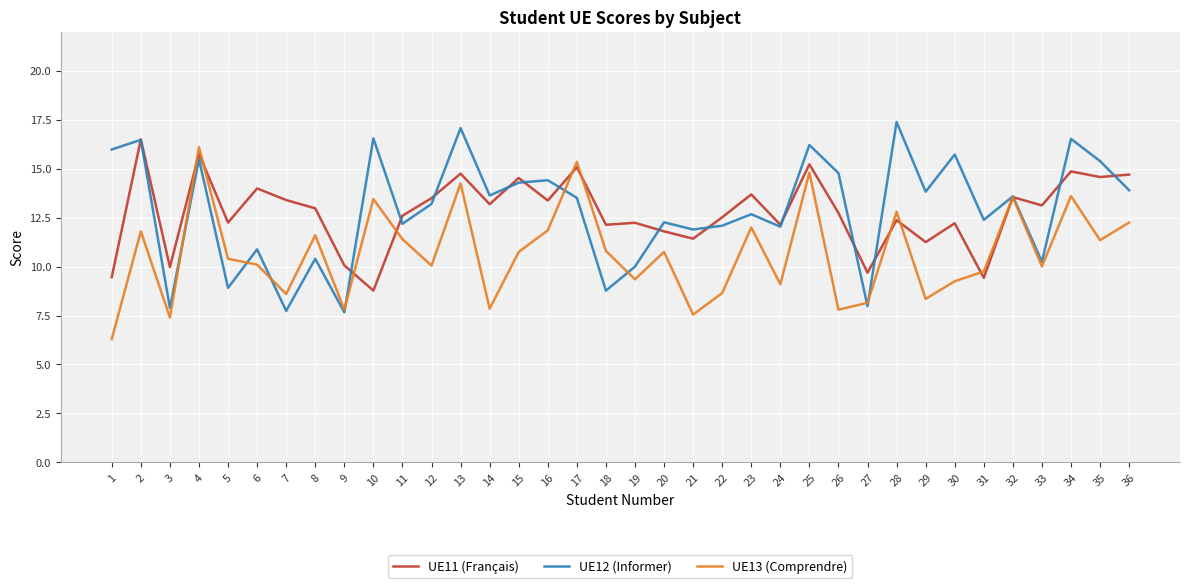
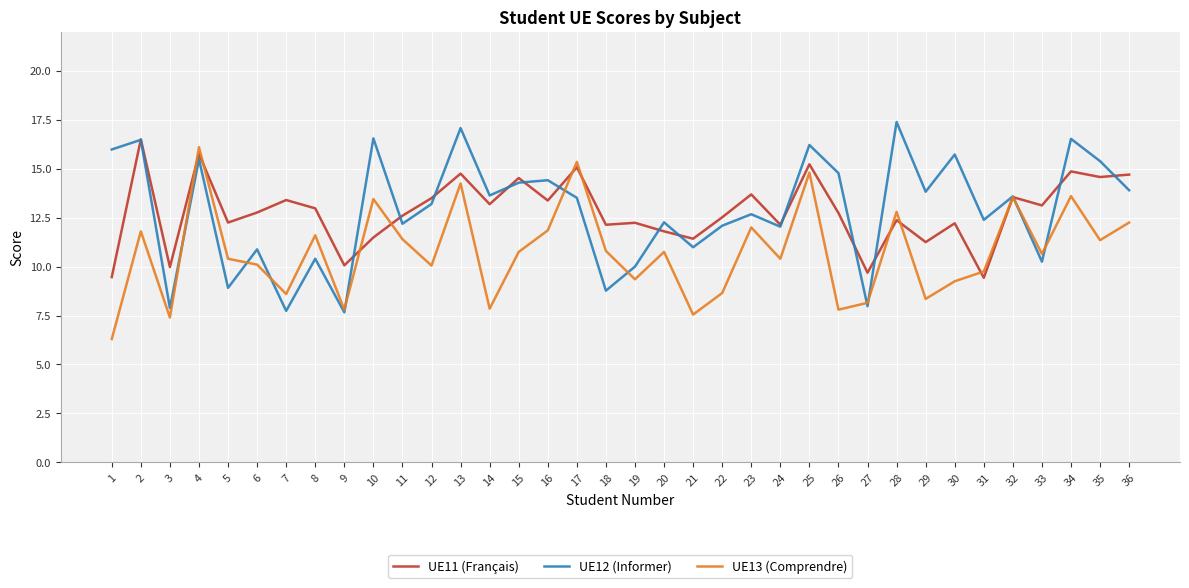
  {
    "UE11 (Français)": {
      "1": 9.5,
      "3": 10.0,
      "4": 15.8,
      "5": 12.3,
-     "6": 14.0,
+     "6": 12.8,
      "7": 13.4,
      "8": 13.0,
      "9": 10.1,
-     "10": 8.8,
+     "10": 11.5,
      "11": 12.6,
      "12": 13.5,
      "13": 14.8,
      "14": 13.2,
      "15": 14.5,
      "16": 13.4,
      "17": 15.1,
      "18": 12.1,
      "19": 12.2,
      "20": 11.8,
      "21": 11.4,
      "22": 12.5,
      "23": 13.7,
      "25": 15.2,
      "26": 12.7,
      "27": 9.7,
      "28": 12.4,
      "29": 11.3,
      "30": 12.2,
      "31": 9.4,
      "33": 13.1,
      "34": 14.9,
      "35": 14.6,
      "36": 14.7
    },
    "UE12 (Informer)": {
      "1": 16.0,
      "3": 7.9,
      "4": 15.5,
      "5": 8.9,
      "6": 10.9,
      "7": 7.7,
      "8": 10.4,
      "9": 7.7,
      "10": 16.6,
      "11": 12.2,
      "12": 13.2,
      "13": 17.1,
      "14": 13.6,
      "15": 14.3,
      "16": 14.4,
      "17": 13.5,
      "18": 8.8,
      "19": 10.0,
      "20": 12.3,
-     "21": 11.9,
+     "21": 11.0,
      "22": 12.1,
      "23": 12.7,
      "25": 16.2,
      "26": 14.8,
      "27": 8.0,
      "28": 17.4,
      "29": 13.8,
      "30": 15.7,
      "31": 12.4,
      "33": 10.3,
      "34": 16.5,
      "35": 15.4,
      "36": 13.9
    },
    "UE13 (Comprendre)": {
      "1": 6.3,
      "2": 11.8,
      "3": 7.4,
      "4": 16.1,
      "5": 10.4,
      "6": 10.1,
      "7": 8.6,
      "8": 11.6,
      "9": 7.8,
      "10": 13.5,
      "11": 11.4,
      "12": 10.1,
      "13": 14.3,
      "14": 7.9,
      "15": 10.8,
      "16": 11.9,
      "17": 15.4,
      "18": 10.8,
      "19": 9.4,
      "20": 10.8,
      "21": 7.6,
      "22": 8.6,
      "23": 12.0,
-     "24": 9.1,
+     "24": 10.4,
      "25": 14.8,
      "26": 7.8,
      "27": 8.2,
      "28": 12.8,
      "29": 8.4,
      "30": 9.3,
      "31": 9.8,
-     "33": 10.0,
+     "33": 10.7,
      "34": 13.6,
      "35": 11.4,
      "36": 12.3
    }
  }
